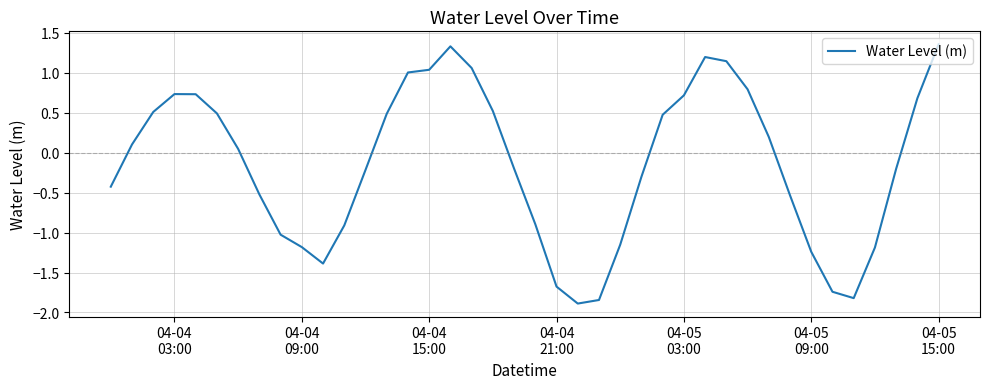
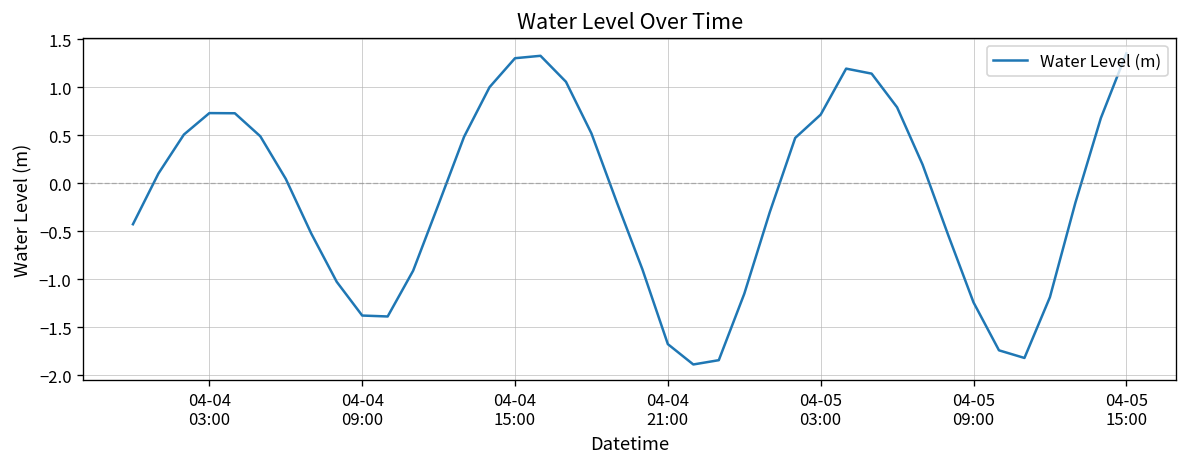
  {
    "04-04 03:00": 0.7,
-   "04-04 09:00": -1.2,
-   "04-04 15:00": 1.0,
+   "04-04 09:00": -1.4,
+   "04-04 15:00": 1.3,
    "04-04 21:00": -1.7,
    "04-05 03:00": 0.7,
    "04-05 09:00": -1.2
  }
